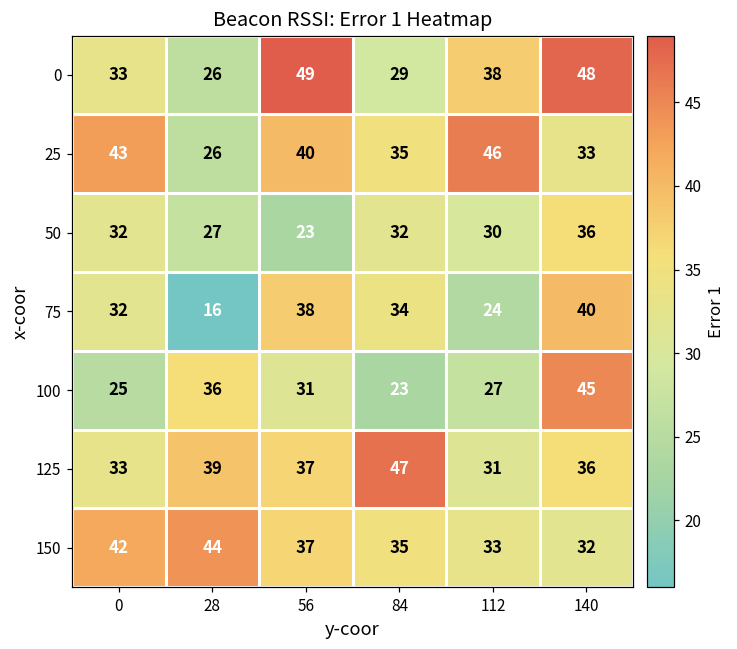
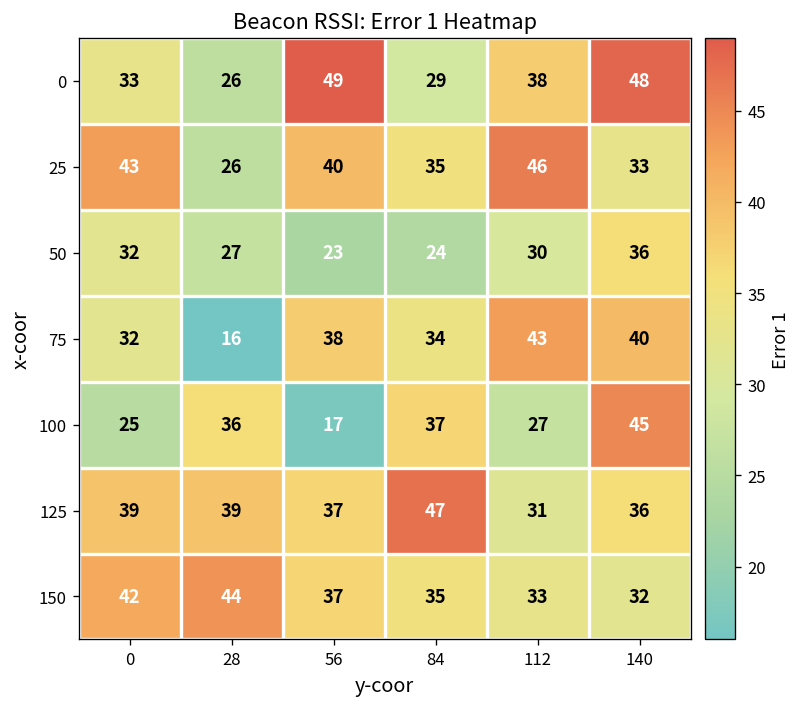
  {
    "0": {
      "0": 33,
      "28": 26,
      "56": 49,
      "84": 29,
      "112": 38,
      "140": 48
    },
    "25": {
      "0": 43,
      "28": 26,
      "56": 40,
      "84": 35,
      "112": 46,
      "140": 33
    },
    "50": {
      "0": 32,
      "28": 27,
      "56": 23,
-     "84": 32,
+     "84": 24,
      "112": 30,
      "140": 36
    },
    "75": {
      "0": 32,
      "28": 16,
      "56": 38,
      "84": 34,
-     "112": 24,
+     "112": 43,
      "140": 40
    },
    "100": {
      "0": 25,
      "28": 36,
-     "56": 31,
-     "84": 23,
+     "56": 17,
+     "84": 37,
      "112": 27,
      "140": 45
    },
    "125": {
-     "0": 33,
+     "0": 39,
      "28": 39,
      "56": 37,
      "84": 47,
      "112": 31,
      "140": 36
    },
    "150": {
      "0": 42,
      "28": 44,
      "56": 37,
      "84": 35,
      "112": 33,
      "140": 32
    }
  }
